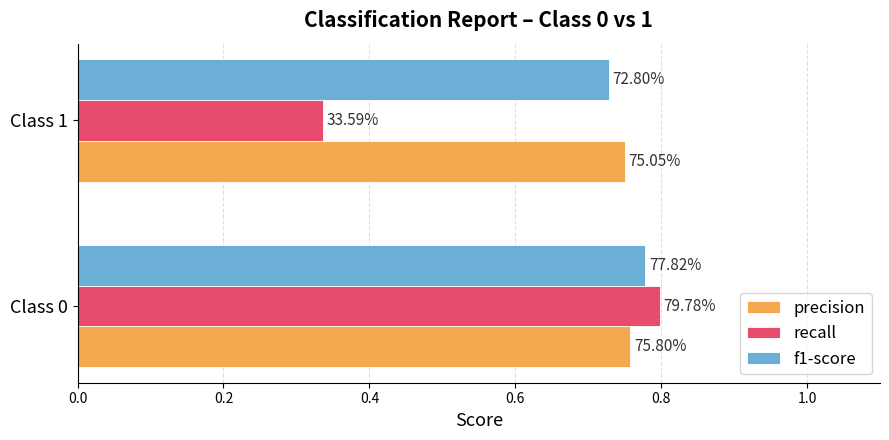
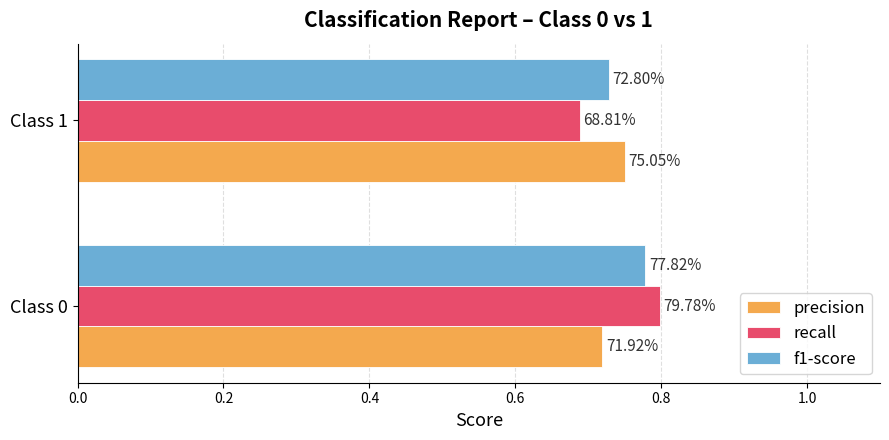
  {
    "precision": {
      "Class 1": "75.05%",
-     "Class 0": "75.80%"
+     "Class 0": "71.92%"
    },
    "recall": {
-     "Class 1": "33.59%",
+     "Class 1": "68.81%",
      "Class 0": "79.78%"
    },
    "f1-score": {
      "Class 1": "72.80%",
      "Class 0": "77.82%"
    }
  }
